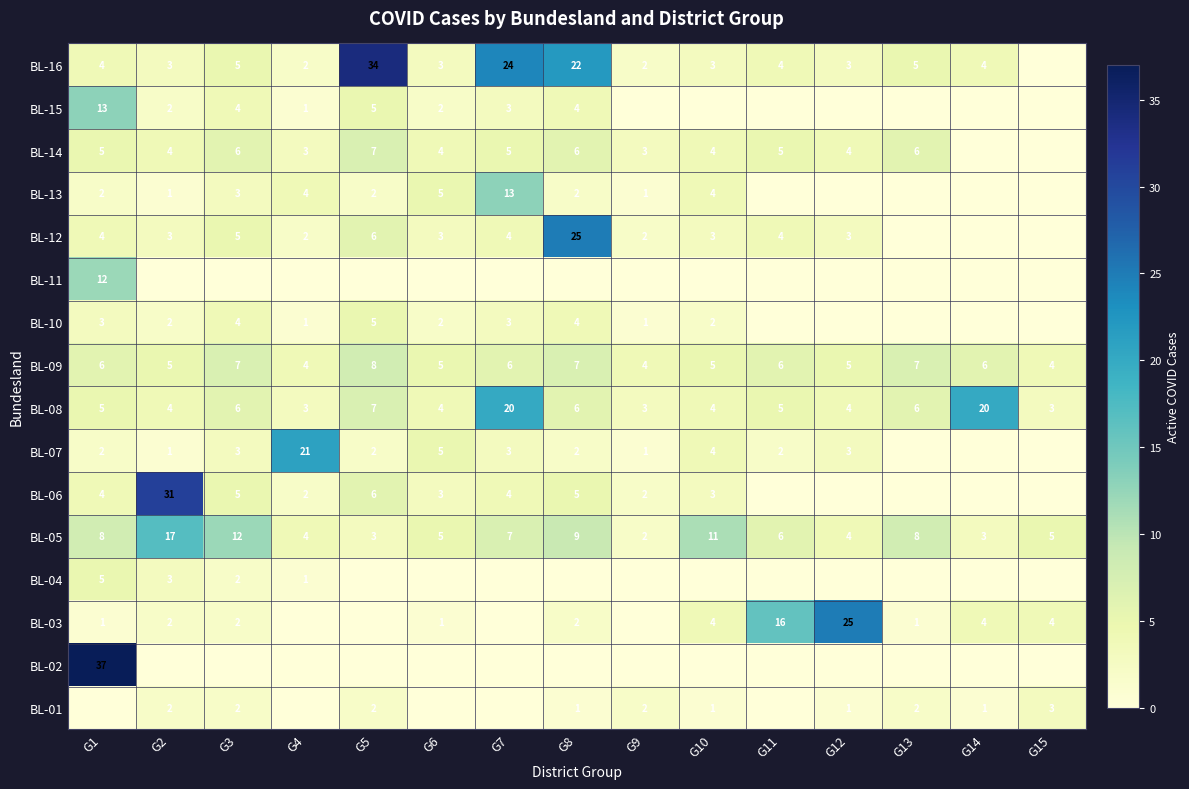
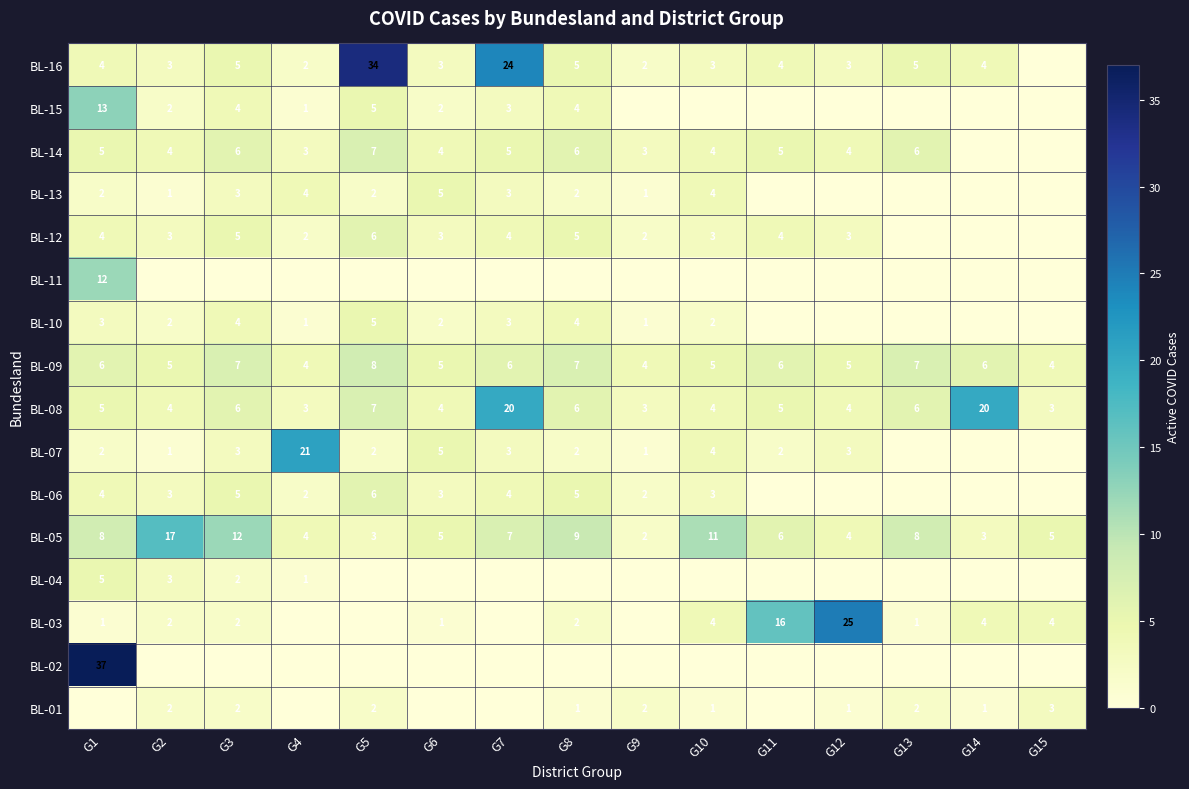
  {
    "BL-16": {
      "G1": 4,
      "G2": 3,
      "G3": 5,
      "G4": 2,
      "G5": 34,
      "G6": 3,
      "G7": 24,
-     "G8": 22,
+     "G8": 5,
      "G9": 2,
      "G10": 3,
      "G11": 4,
      "G12": 3,
      "G13": 5,
      "G14": 4
    },
    "BL-15": {
      "G1": 13,
      "G2": 2,
      "G3": 4,
      "G5": 5,
      "G6": 2,
      "G7": 3,
      "G8": 4
    },
    "BL-14": {
      "G1": 5,
      "G2": 4,
      "G3": 6,
      "G4": 3,
      "G5": 7,
      "G6": 4,
      "G7": 5,
      "G8": 6,
      "G9": 3,
      "G10": 4,
      "G11": 5,
      "G12": 4,
      "G13": 6
    },
    "BL-13": {
      "G1": 2,
      "G3": 3,
      "G4": 4,
      "G5": 2,
      "G6": 5,
-     "G7": 13,
+     "G7": 3,
      "G8": 2,
      "G10": 4
    },
    "BL-12": {
      "G1": 4,
      "G2": 3,
      "G3": 5,
      "G4": 2,
      "G5": 6,
      "G6": 3,
      "G7": 4,
-     "G8": 25,
+     "G8": 5,
      "G9": 2,
      "G10": 3,
      "G11": 4,
      "G12": 3
    },
    "BL-11": {
      "G1": 12
    },
    "BL-10": {
      "G1": 3,
      "G2": 2,
      "G3": 4,
      "G5": 5,
      "G6": 2,
      "G7": 3,
      "G8": 4,
      "G10": 2
    },
    "BL-09": {
      "G1": 6,
      "G2": 5,
      "G3": 7,
      "G4": 4,
      "G5": 8,
      "G6": 5,
      "G7": 6,
      "G8": 7,
      "G9": 4,
      "G10": 5,
      "G11": 6,
      "G12": 5,
      "G13": 7,
      "G14": 6,
      "G15": 4
    },
    "BL-08": {
      "G1": 5,
      "G2": 4,
      "G3": 6,
      "G4": 3,
      "G5": 7,
      "G6": 4,
      "G7": 20,
      "G8": 6,
      "G9": 3,
      "G10": 4,
      "G11": 5,
      "G12": 4,
      "G13": 6,
      "G14": 20,
      "G15": 3
    },
    "BL-07": {
      "G1": 2,
      "G3": 3,
      "G4": 21,
      "G5": 2,
      "G6": 5,
      "G7": 3,
      "G8": 2,
      "G10": 4,
      "G11": 2,
      "G12": 3
    },
    "BL-06": {
      "G1": 4,
-     "G2": 31,
+     "G2": 3,
      "G3": 5,
      "G4": 2,
      "G5": 6,
      "G6": 3,
      "G7": 4,
      "G8": 5,
      "G9": 2,
      "G10": 3
    },
    "BL-05": {
      "G1": 8,
      "G2": 17,
      "G3": 12,
      "G4": 4,
      "G5": 3,
      "G6": 5,
      "G7": 7,
      "G8": 9,
      "G9": 2,
      "G10": 11,
      "G11": 6,
      "G12": 4,
      "G13": 8,
      "G14": 3,
      "G15": 5
    },
    "BL-04": {
      "G1": 5,
      "G2": 3,
      "G3": 2
    },
    "BL-03": {
      "G2": 2,
      "G3": 2,
      "G8": 2,
      "G10": 4,
      "G11": 16,
      "G12": 25,
      "G14": 4,
      "G15": 4
    },
    "BL-02": {
      "G1": 37
    },
    "BL-01": {
      "G2": 2,
      "G3": 2,
      "G5": 2,
      "G9": 2,
      "G13": 2,
      "G15": 3
    }
  }
